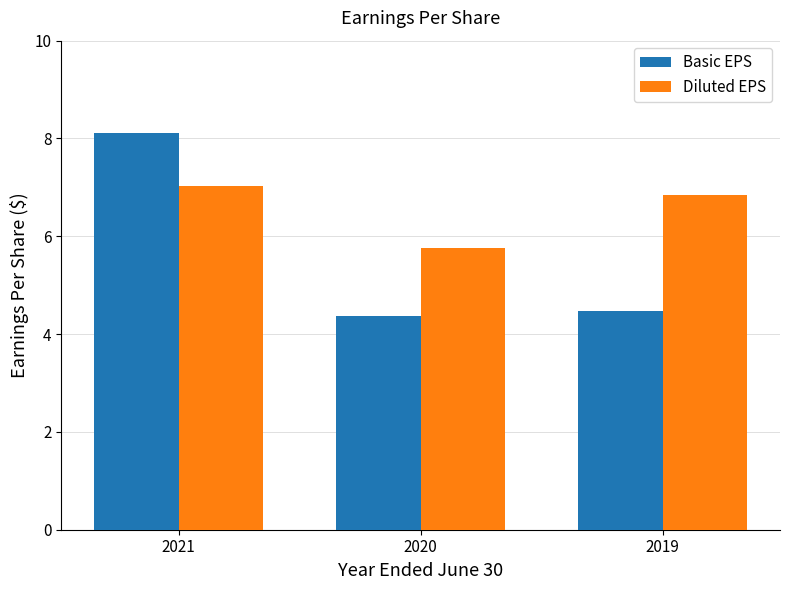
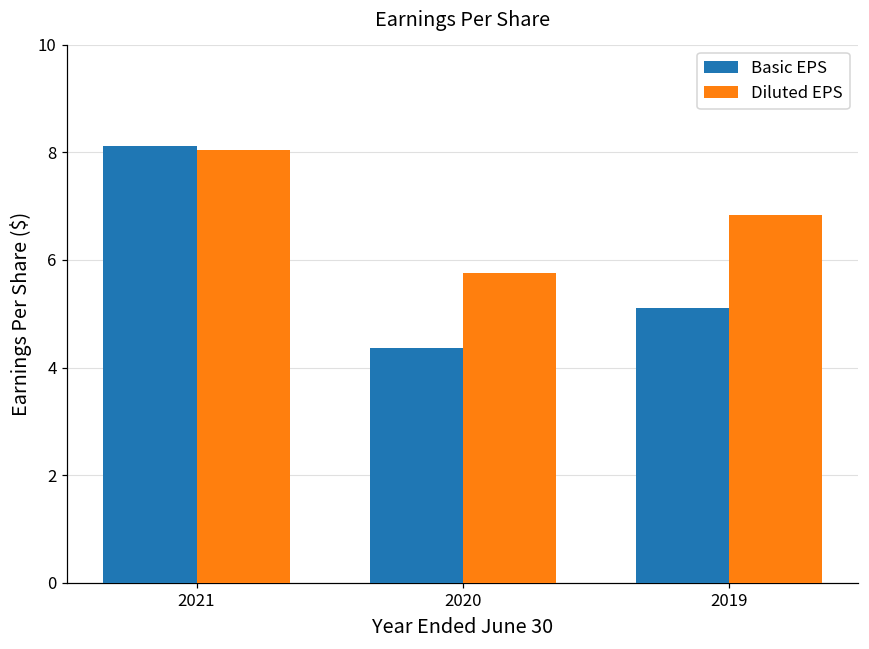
  {
    "Basic EPS": {
      "2021": 8.1,
      "2020": 4.4,
-     "2019": 4.5
+     "2019": 5.1
    },
    "Diluted EPS": {
-     "2021": 7.0,
+     "2021": 8.1,
      "2020": 5.8,
      "2019": 6.8
    }
  }
